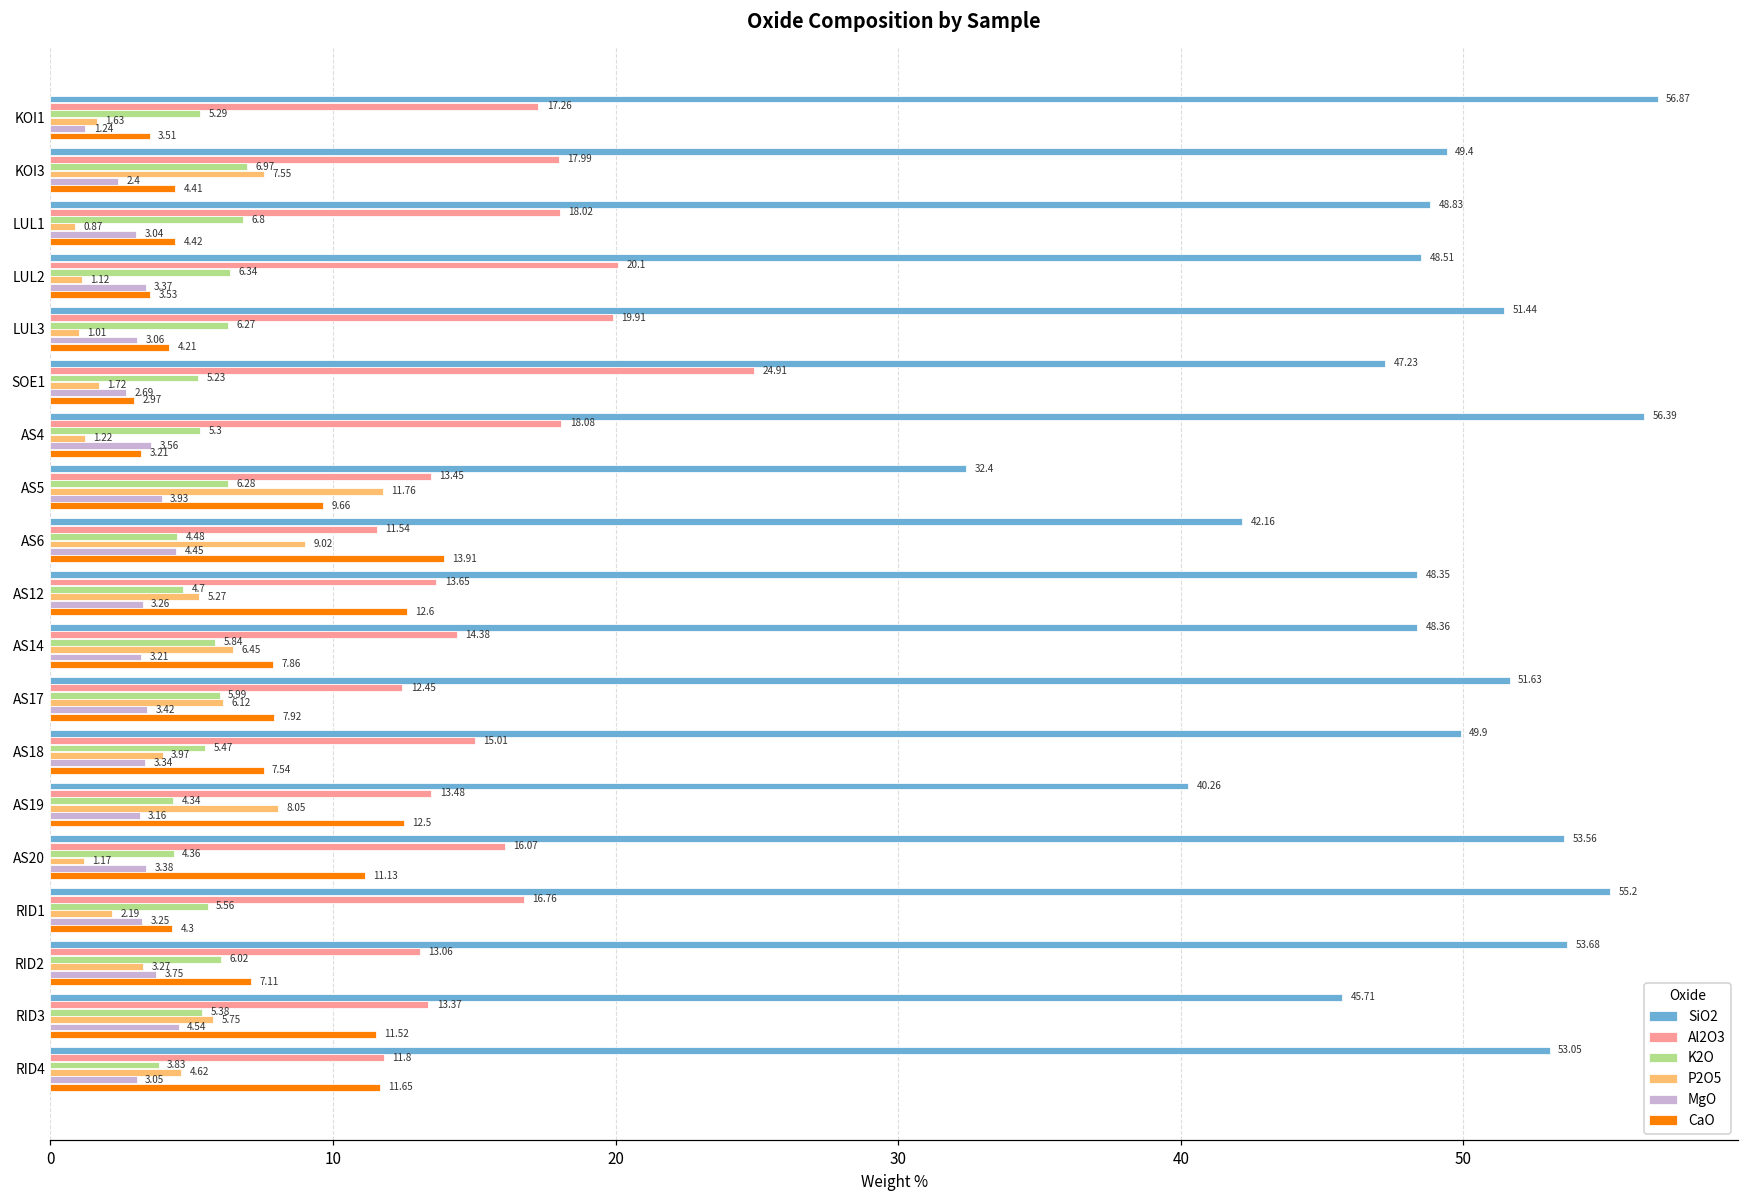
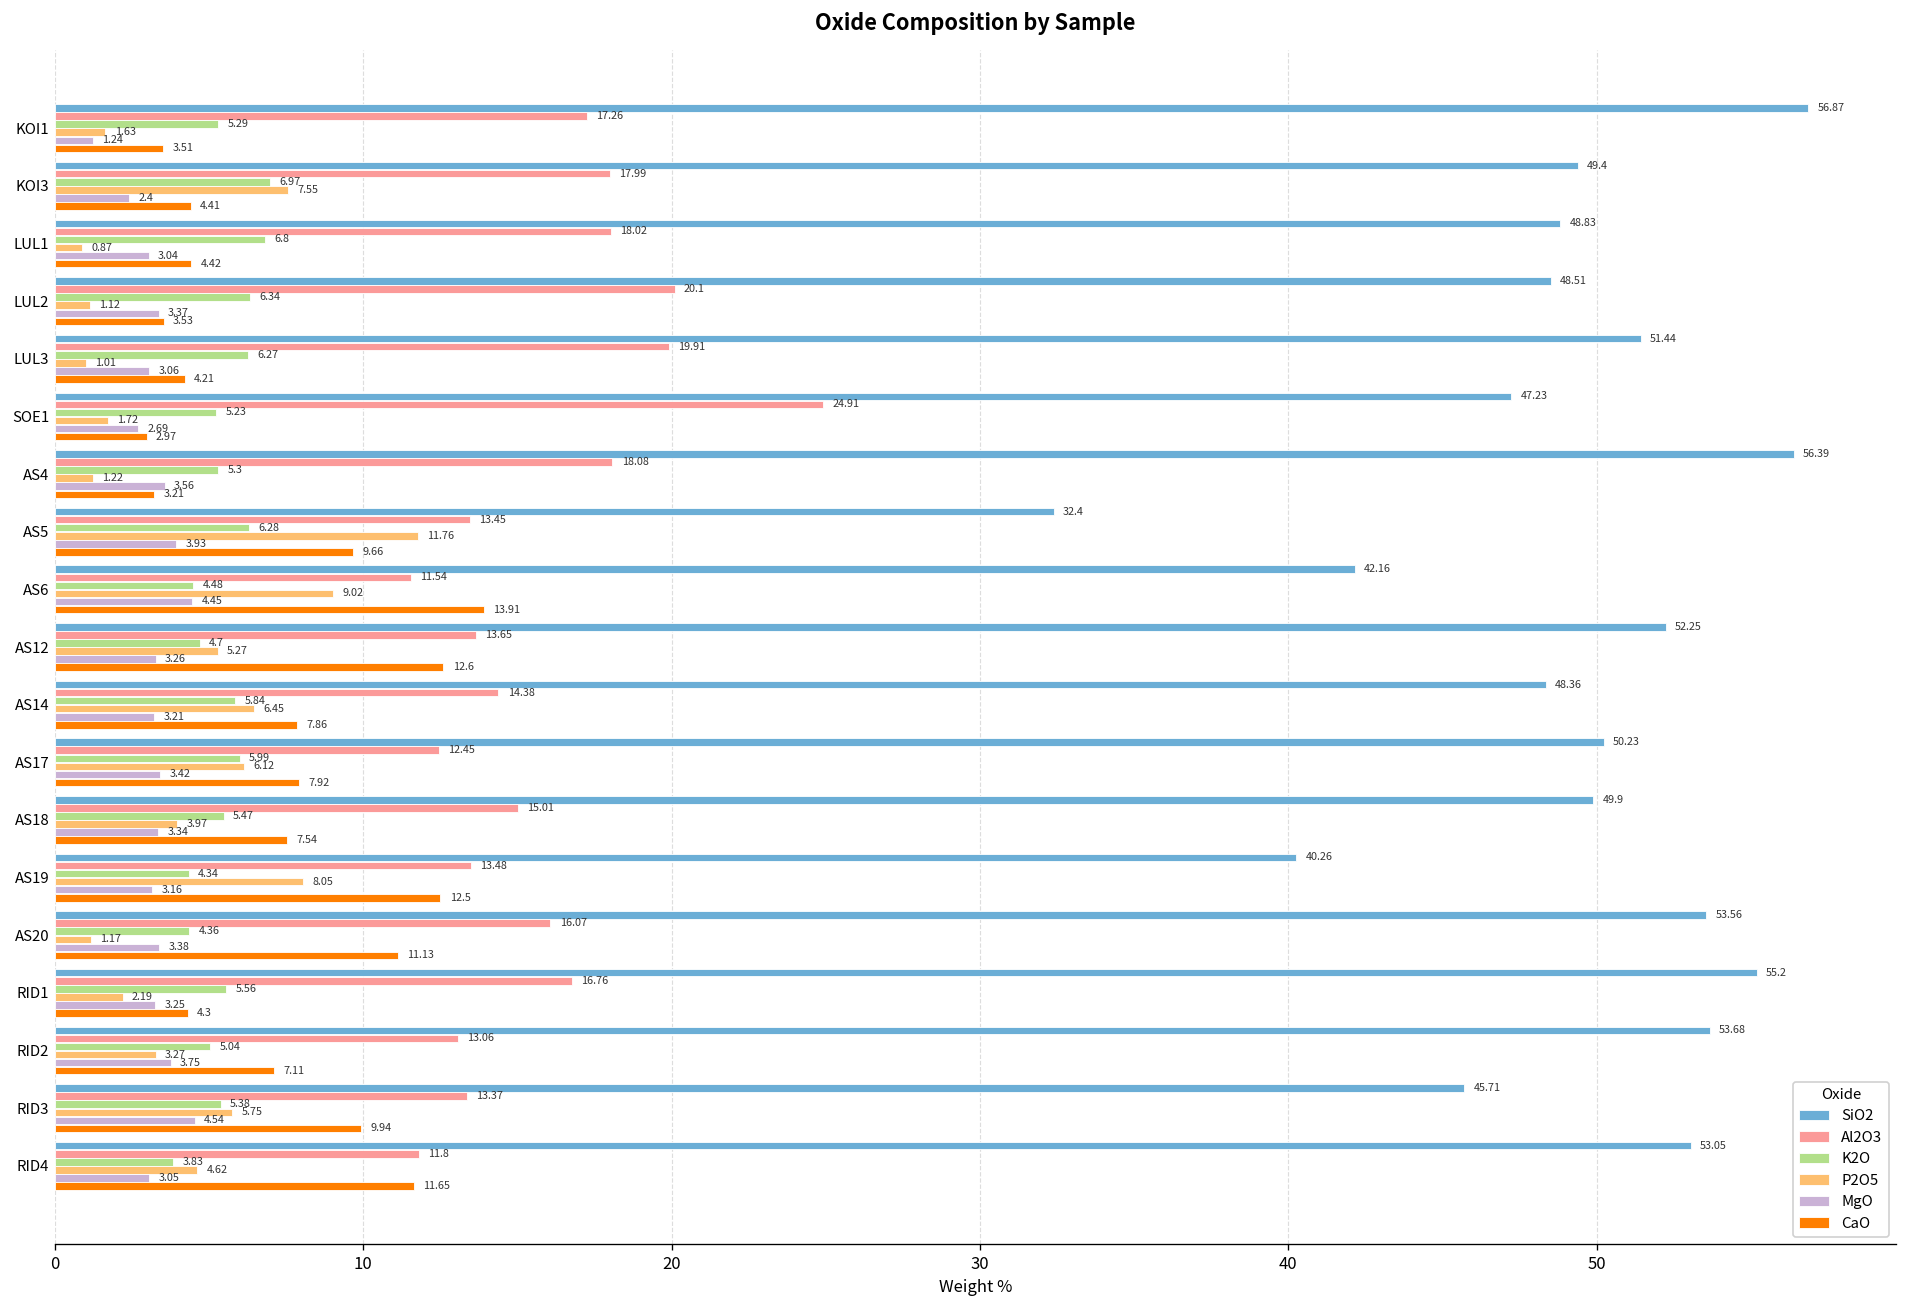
  {
    "SiO2": {
      "KOI1": 56.87,
      "KOI3": 49.4,
      "LUL1": 48.83,
      "LUL2": 48.51,
      "LUL3": 51.44,
      "SOE1": 47.23,
      "AS4": 56.39,
      "AS5": 32.4,
      "AS6": 42.16,
-     "AS12": 48.35,
+     "AS12": 52.25,
      "AS14": 48.36,
-     "AS17": 51.63,
+     "AS17": 50.23,
      "AS18": 49.9,
      "AS19": 40.26,
      "AS20": 53.56,
      "RID1": 55.2,
      "RID2": 53.68,
      "RID3": 45.71,
      "RID4": 53.05
    },
    "K2O": {
      "KOI1": 5.29,
      "KOI3": 6.97,
      "LUL1": 6.8,
      "LUL2": 6.34,
      "LUL3": 6.27,
      "SOE1": 5.23,
      "AS4": 5.3,
      "AS5": 6.28,
      "AS6": 4.48,
      "AS12": 4.7,
      "AS14": 5.84,
      "AS18": 5.47,
      "AS19": 4.34,
      "AS20": 4.36,
      "RID1": 5.56,
-     "RID2": 6.02,
+     "RID2": 5.04,
      "RID3": 5.38,
      "RID4": 3.83
    },
    "MgO": {
      "KOI1": 1.24,
      "KOI3": 2.4,
      "LUL1": 3.04,
      "LUL3": 3.06,
      "AS4": 3.56,
      "AS5": 3.93,
      "AS6": 4.45,
      "AS12": 3.26,
      "AS14": 3.21,
      "AS17": 3.42,
      "AS18": 3.34,
      "AS19": 3.16,
      "AS20": 3.38,
      "RID1": 3.25,
      "RID2": 3.75,
      "RID3": 4.54,
      "RID4": 3.05
    },
    "CaO": {
      "KOI1": 3.51,
      "KOI3": 4.41,
      "LUL1": 4.42,
      "LUL3": 4.21,
      "AS4": 3.21,
      "AS5": 9.66,
      "AS6": 13.91,
      "AS12": 12.6,
      "AS14": 7.86,
      "AS17": 7.92,
      "AS18": 7.54,
      "AS19": 12.5,
      "AS20": 11.13,
      "RID1": 4.3,
      "RID2": 7.11,
-     "RID3": 11.52,
+     "RID3": 9.94,
      "RID4": 11.65
    }
  }
